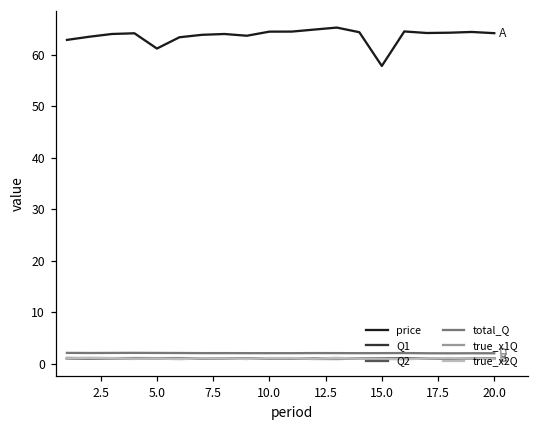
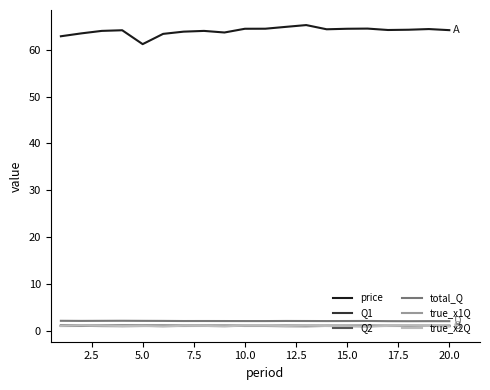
  {
    "price": {
      "5.0": 61,
      "10.0": 65,
-     "15.0": 58,
+     "15.0": 65,
      "20.0": 64
    }
  }
